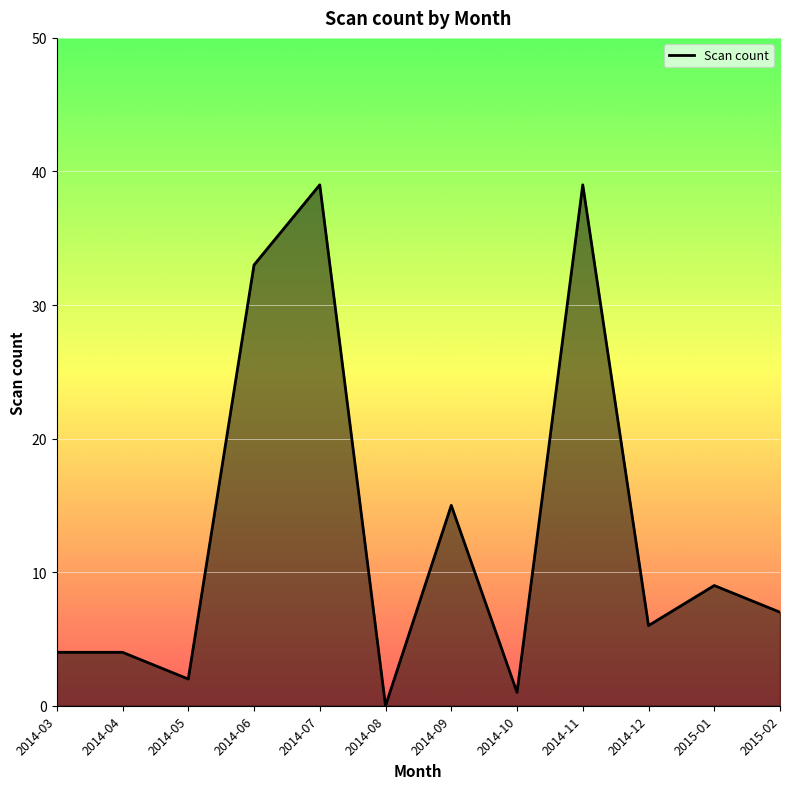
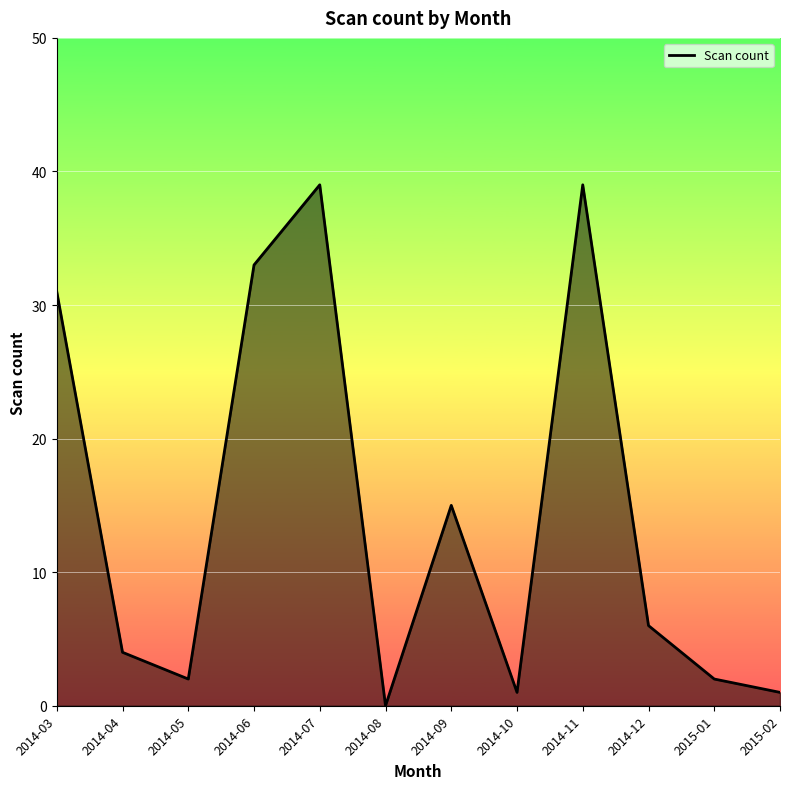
  {
-   "2014-03": 4,
+   "2014-03": 31,
    "2014-04": 4,
    "2014-05": 2,
    "2014-06": 33,
    "2014-07": 39,
    "2014-08": 0,
    "2014-09": 15,
    "2014-10": 1,
    "2014-11": 39,
    "2014-12": 6,
-   "2015-01": 9,
-   "2015-02": 7
+   "2015-01": 2,
+   "2015-02": 1
  }
